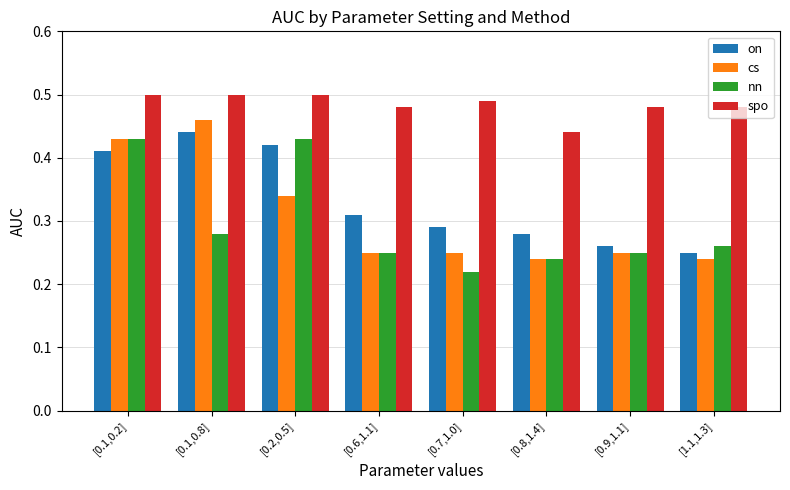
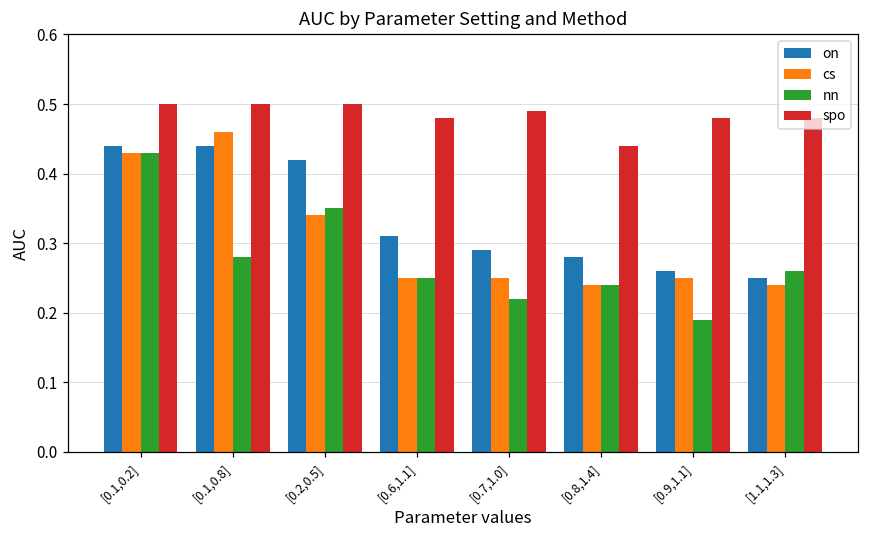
  {
    "on": {
-     "[0.1,0.2]": 0.41,
+     "[0.1,0.2]": 0.44,
      "[0.1,0.8]": 0.44,
      "[0.2,0.5]": 0.42,
      "[0.6,1.1]": 0.31,
      "[0.7,1.0]": 0.29,
      "[0.8,1.4]": 0.28,
      "[0.9,1.1]": 0.26,
      "[1.1,1.3]": 0.25
    },
    "cs": {
      "[0.1,0.2]": 0.43,
      "[0.1,0.8]": 0.46,
      "[0.2,0.5]": 0.34,
      "[0.6,1.1]": 0.25,
      "[0.7,1.0]": 0.25,
      "[0.8,1.4]": 0.24,
      "[0.9,1.1]": 0.25,
      "[1.1,1.3]": 0.24
    },
    "nn": {
      "[0.1,0.2]": 0.43,
      "[0.1,0.8]": 0.28,
-     "[0.2,0.5]": 0.43,
+     "[0.2,0.5]": 0.35,
      "[0.6,1.1]": 0.25,
      "[0.7,1.0]": 0.22,
      "[0.8,1.4]": 0.24,
-     "[0.9,1.1]": 0.25,
+     "[0.9,1.1]": 0.19,
      "[1.1,1.3]": 0.26
    },
    "spo": {
      "[0.1,0.2]": 0.50,
      "[0.1,0.8]": 0.50,
      "[0.2,0.5]": 0.50,
      "[0.6,1.1]": 0.48,
      "[0.7,1.0]": 0.49,
      "[0.8,1.4]": 0.44,
      "[0.9,1.1]": 0.48
    }
  }
